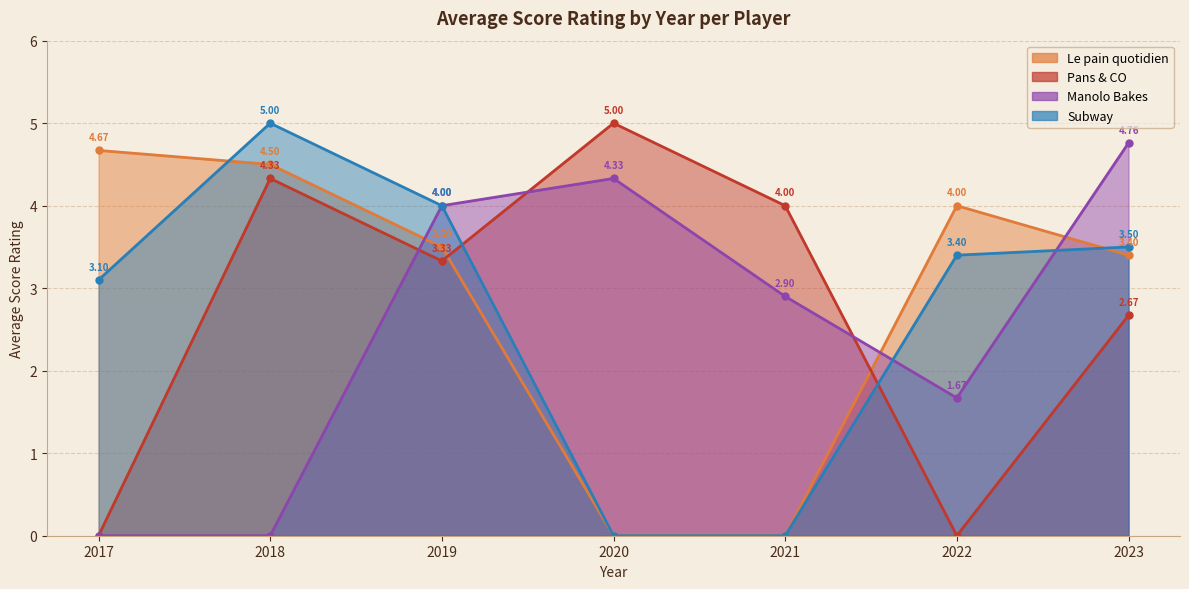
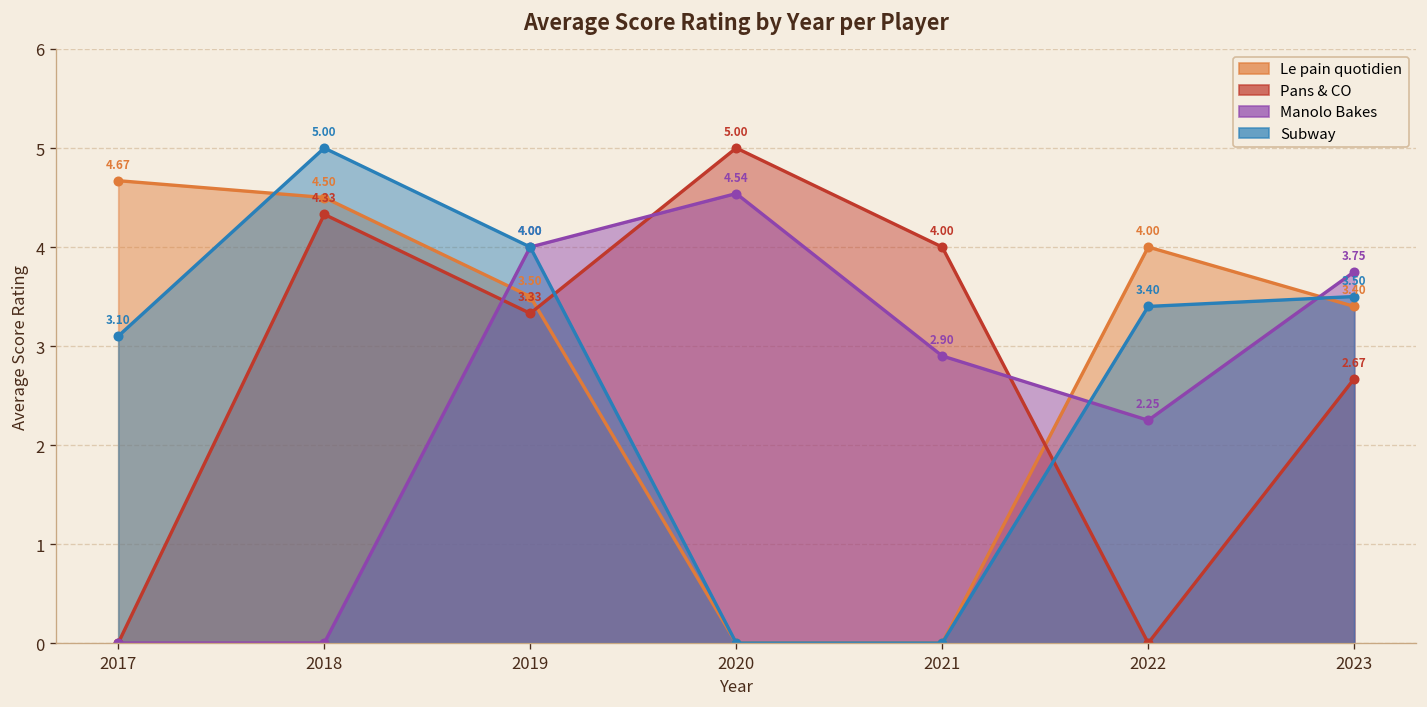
  {
    "Manolo Bakes": {
-     "2020": 4.33,
+     "2020": 4.54,
      "2021": 2.90,
-     "2022": 1.67,
-     "2023": 4.8
+     "2022": 2.25,
+     "2023": 3.8
    },
    "Subway": {
      "2017": 3.10,
      "2018": 5.00,
      "2022": 3.40
    }
  }
